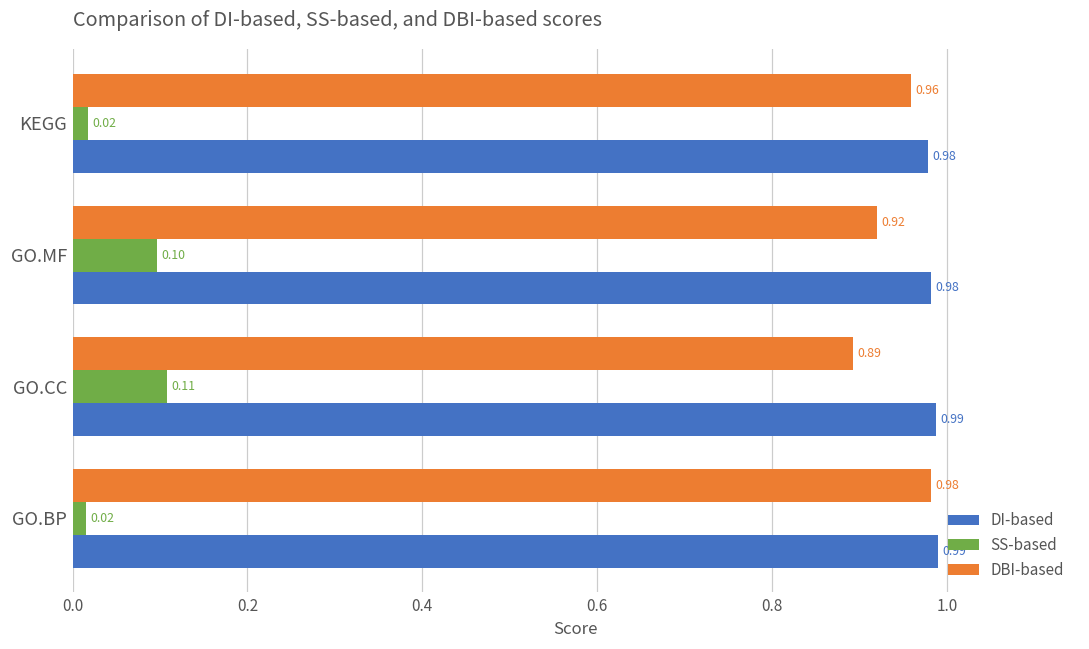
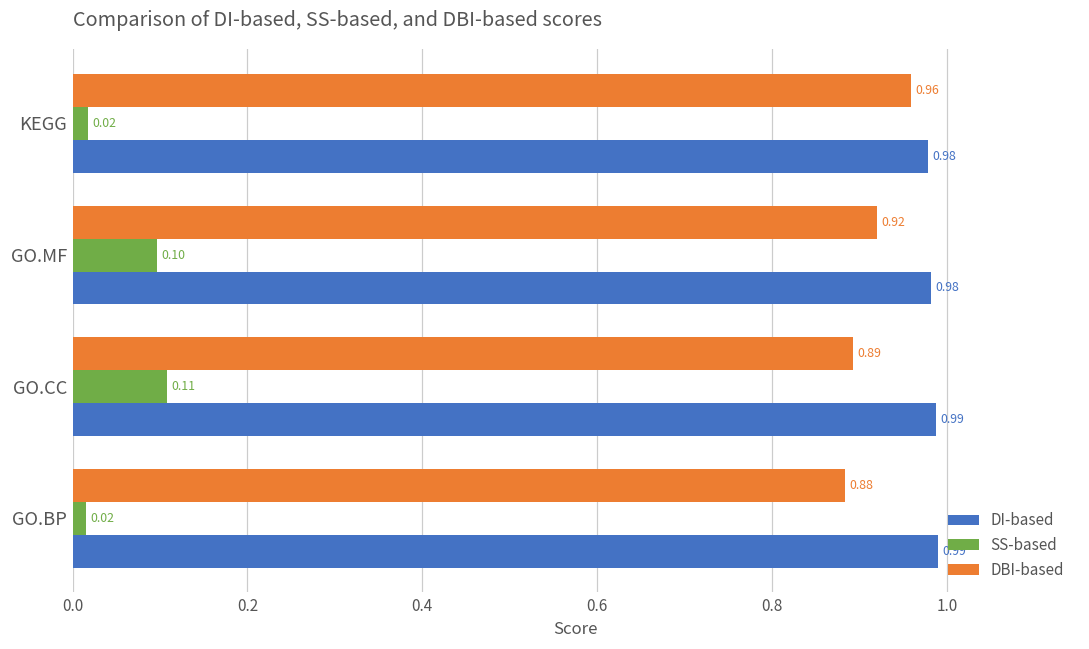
  {
    "DI-based": {
      "KEGG": 0.98,
      "GO.MF": 0.98,
      "GO.CC": 0.99,
      "GO.BP": 0.99
    },
    "SS-based": {
      "KEGG": 0.02,
      "GO.MF": 0.10,
      "GO.CC": 0.11,
      "GO.BP": 0.02
    },
    "DBI-based": {
      "KEGG": 0.96,
      "GO.MF": 0.92,
      "GO.CC": 0.89,
-     "GO.BP": 0.98
+     "GO.BP": 0.88
    }
  }
